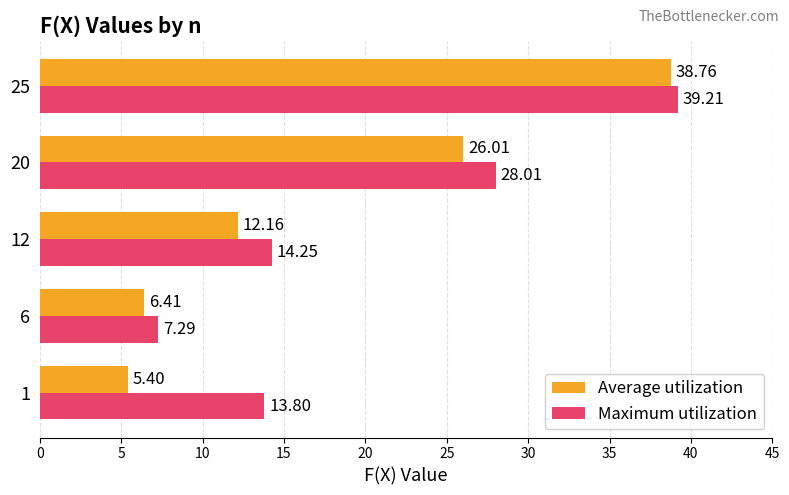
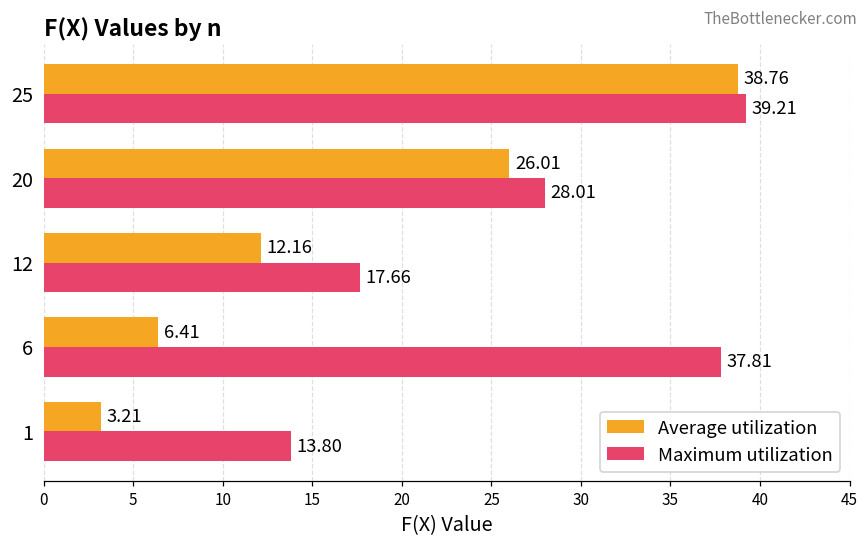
  {
    "Average utilization": {
      "25": 38.76,
      "20": 26.01,
      "12": 12.16,
      "6": 6.41,
-     "1": 5.40
+     "1": 3.21
    },
    "Maximum utilization": {
      "25": 39.21,
      "20": 28.01,
-     "12": 14.25,
-     "6": 7.29,
+     "12": 17.66,
+     "6": 37.81,
      "1": 13.80
    }
  }
